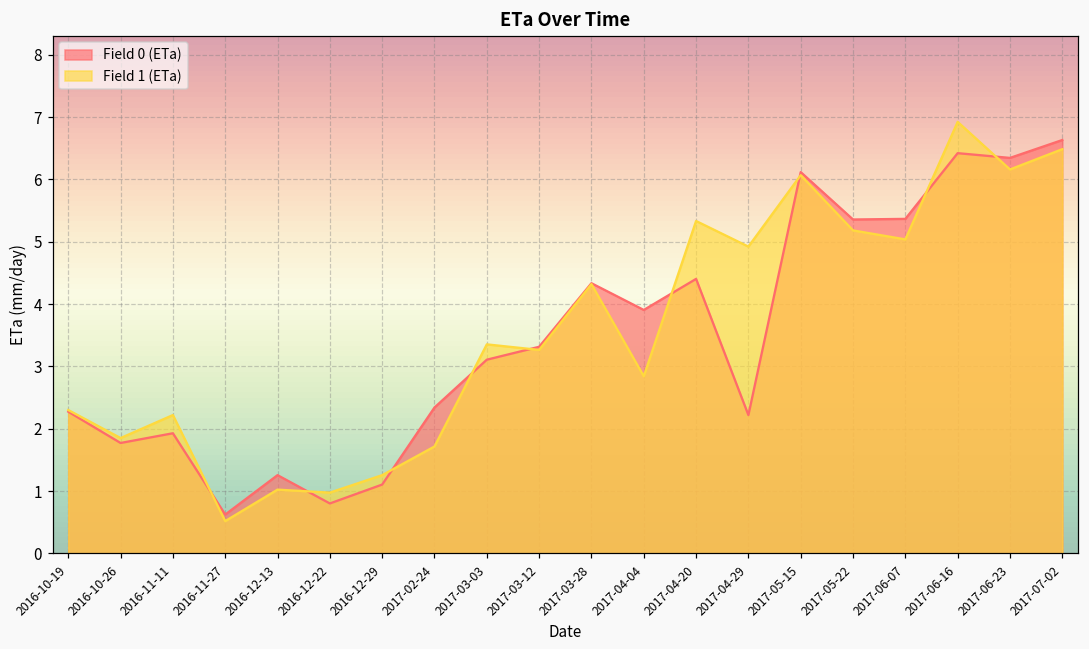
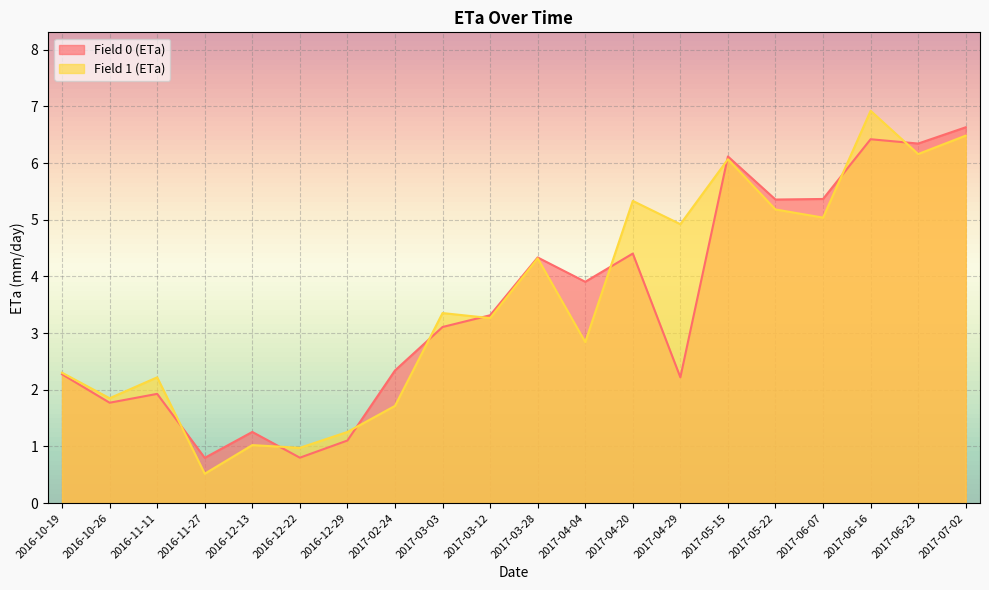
  {
    "Field 0 (ETa)": {
      "2016-10-26": 1.8,
      "2016-11-11": 1.9,
-     "2016-11-27": 0.6,
+     "2016-11-27": 0.8,
      "2016-12-13": 1.3,
      "2016-12-22": 0.8,
      "2016-12-29": 1.1,
      "2017-02-24": 2.3,
      "2017-03-03": 3.1,
      "2017-03-12": 3.3,
      "2017-04-04": 3.9,
      "2017-04-20": 4.4,
      "2017-04-29": 2.2,
      "2017-05-15": 6.1,
      "2017-05-22": 5.4,
      "2017-06-07": 5.4,
      "2017-06-16": 6.4,
      "2017-06-23": 6.3,
      "2017-07-02": 6.6
    },
    "Field 1 (ETa)": {
      "2016-10-26": 1.9,
      "2016-11-11": 2.2,
      "2016-11-27": 0.5,
      "2016-12-13": 1.0,
      "2016-12-22": 1.0,
      "2016-12-29": 1.3,
      "2017-02-24": 1.7,
      "2017-03-03": 3.4,
      "2017-03-12": 3.3,
      "2017-04-04": 2.8,
      "2017-04-20": 5.3,
      "2017-04-29": 4.9,
      "2017-05-15": 6.1,
      "2017-05-22": 5.2,
      "2017-06-07": 5.0,
      "2017-06-16": 6.9,
      "2017-06-23": 6.2,
      "2017-07-02": 6.5
    }
  }
